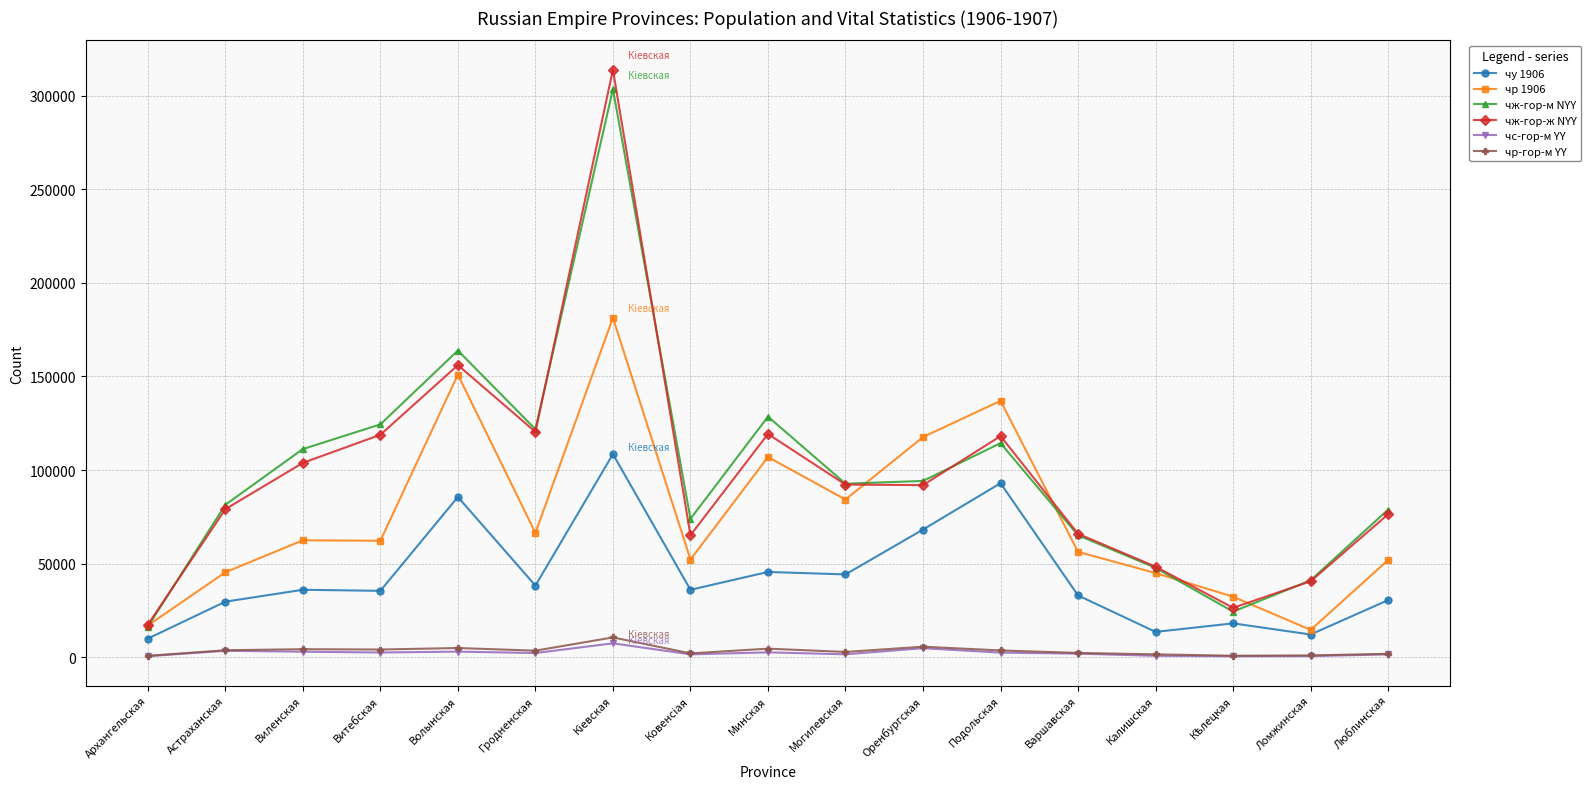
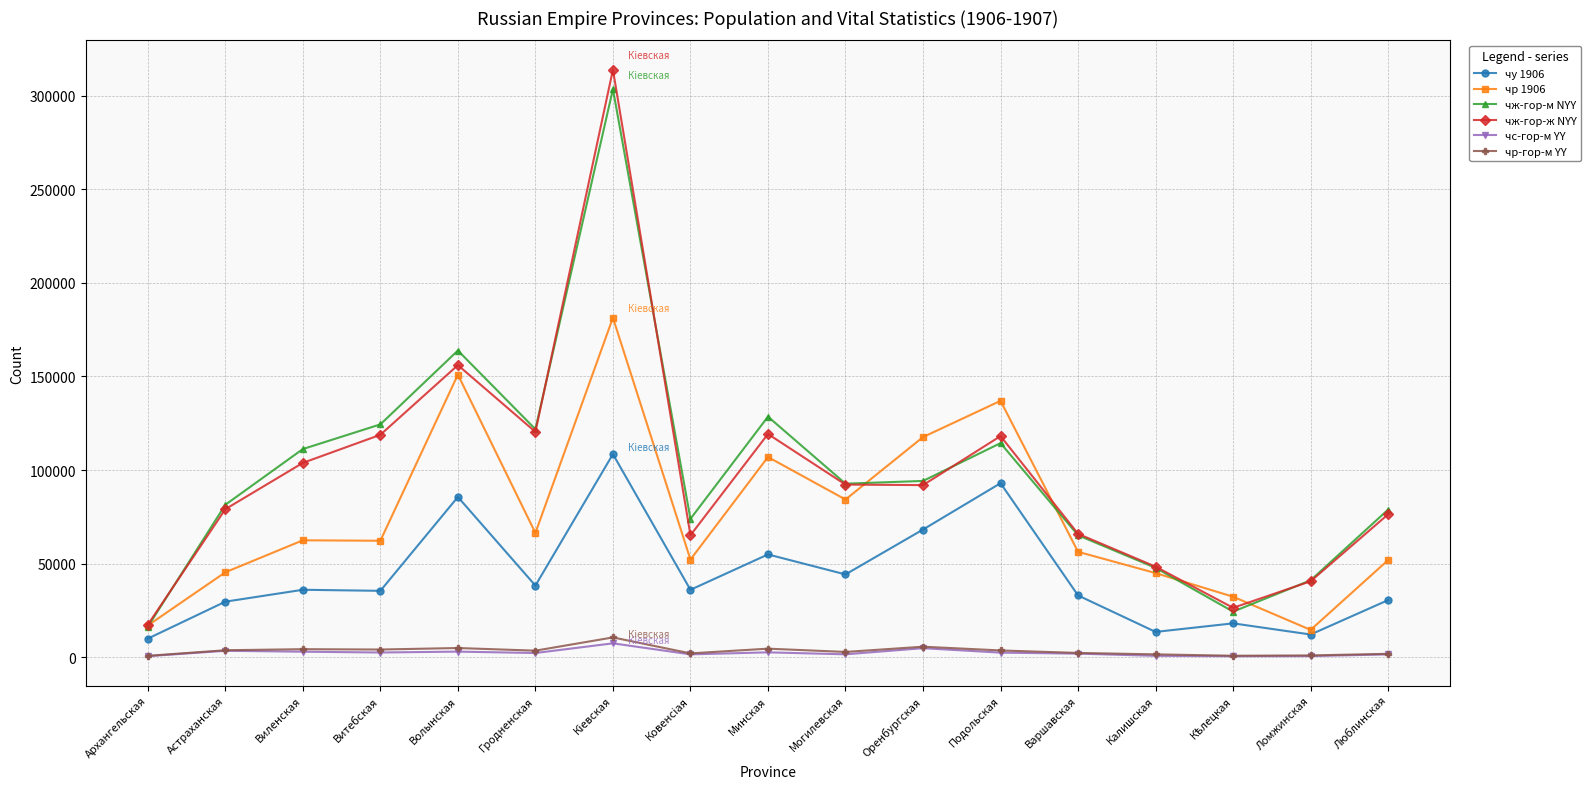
  {
    "чу 1906": {
      "Архангельская": 10000,
      "Астраханская": 30000,
      "Виленская": 36000,
      "Витебская": 35000,
      "Волынская": 86000,
      "Гродненская": 38000,
      "Кіевская": 109000,
      "Ковенсіая": 36000,
-     "Минская": 46000,
+     "Минская": 55000,
      "Могилевская": 44000,
      "Оренбургская": 68000,
      "Подольская": 93000,
      "Варшавская": 33000,
      "Калишская": 14000,
      "Кѣлецкая": 18000,
      "Ломжинская": 12000,
      "Люблинская": 31000
    },
    "чр 1906": {
      "Астраханская": 45000,
      "Виленская": 62000,
      "Витебская": 62000,
      "Волынская": 151000,
      "Гродненская": 66000,
      "Кіевская": 181000,
      "Ковенсіая": 52000,
      "Минская": 107000,
      "Могилевская": 84000,
      "Оренбургская": 118000,
      "Подольская": 137000,
      "Варшавская": 56000,
      "Калишская": 45000,
      "Кѣлецкая": 32000,
      "Ломжинская": 15000,
      "Люблинская": 52000
    },
    "чж-гор-м NYY": {
      "Астраханская": 81000,
      "Виленская": 111000,
      "Витебская": 124000,
      "Волынская": 164000,
      "Гродненская": 122000,
      "Кіевская": 304000,
      "Ковенсіая": 74000,
      "Минская": 129000,
      "Оренбургская": 94000,
      "Подольская": 114000,
      "Кѣлецкая": 24000,
      "Люблинская": 79000
    },
    "чж-гор-ж NYY": {
      "Астраханская": 79000,
      "Виленская": 104000,
      "Витебская": 119000,
      "Волынская": 156000,
      "Гродненская": 120000,
      "Кіевская": 314000,
      "Ковенсіая": 65000,
      "Минская": 119000,
      "Оренбургская": 92000,
      "Подольская": 118000,
      "Кѣлецкая": 26000,
      "Люблинская": 76000
    },
    "чс-гор-м YY": {
      "Витебская": 3000,
      "Волынская": 3000,
      "Кіевская": 7000,
      "Минская": 3000
    },
    "чр-гор-м YY": {
      "Витебская": 4000,
      "Волынская": 5000,
      "Кіевская": 11000,
      "Минская": 5000
    }
  }
